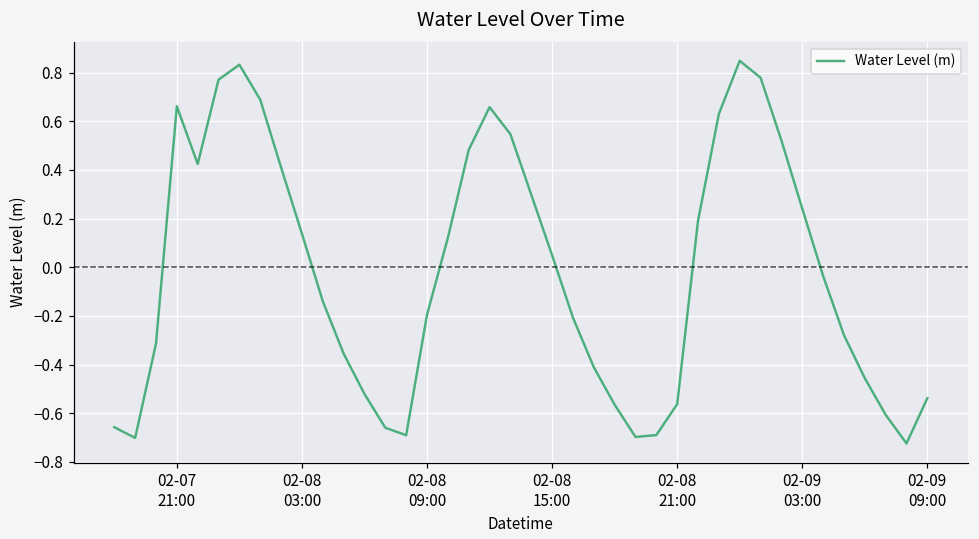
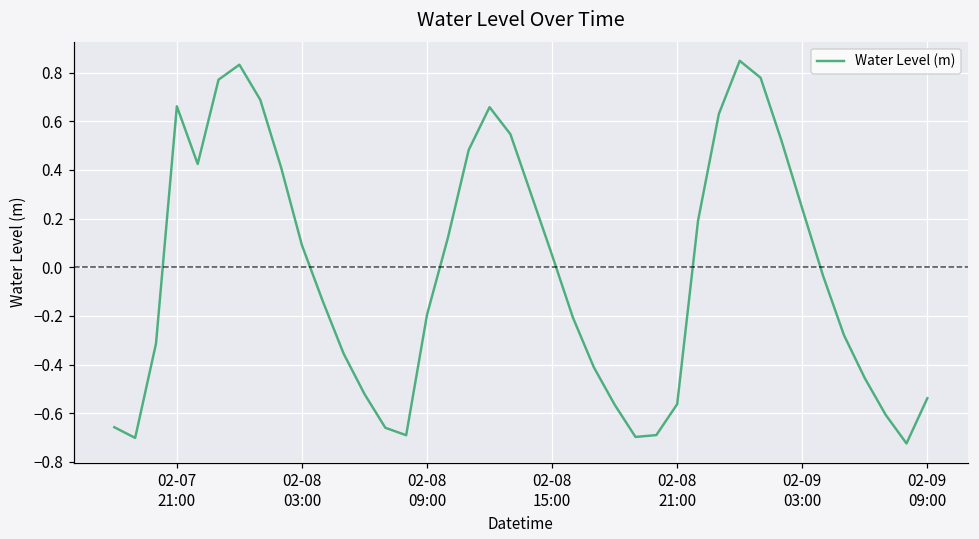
  {
    "02-07 21:00": 0.66,
-   "02-08 03:00": 0.14,
+   "02-08 03:00": 0.09,
    "02-08 09:00": -0.20,
    "02-08 15:00": 0.05,
    "02-08 21:00": -0.56,
    "02-09 03:00": 0.24,
    "02-09 09:00": -0.54
  }
